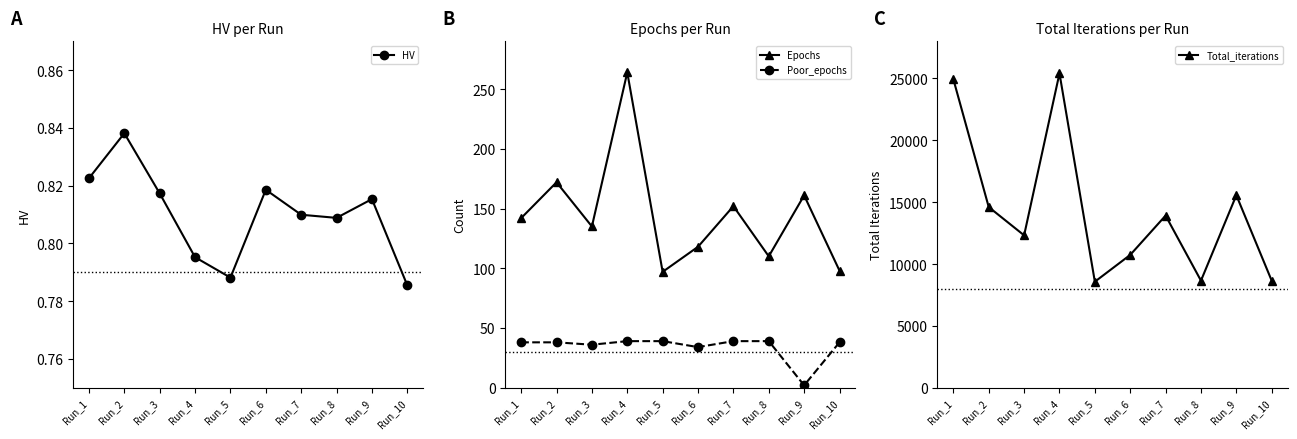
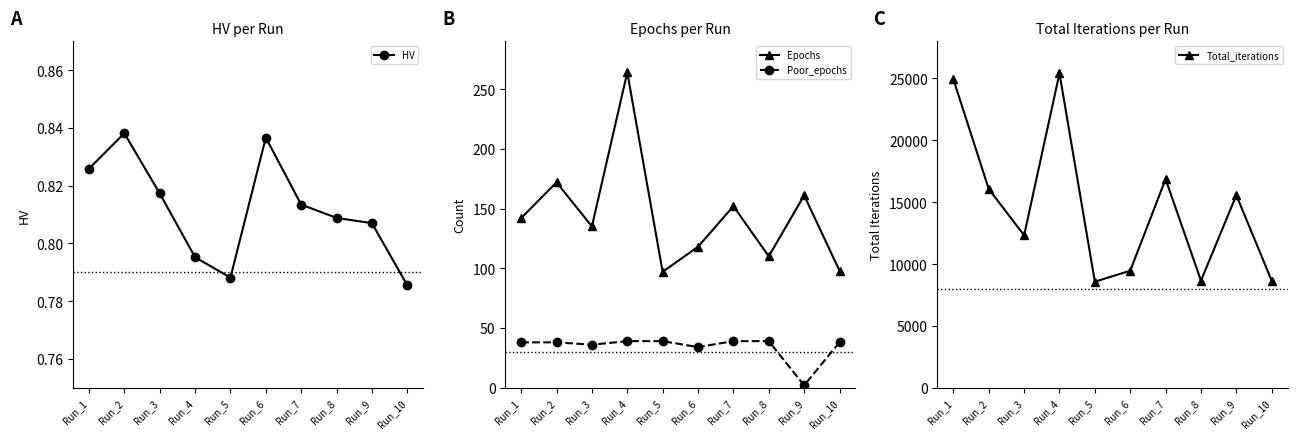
  {
    "HV per Run": {
-     "Run_1": 0.823,
+     "Run_1": 0.826,
      "Run_2": 0.838,
      "Run_3": 0.817,
      "Run_4": 0.795,
      "Run_5": 0.788,
-     "Run_6": 0.819,
-     "Run_7": 0.810,
+     "Run_6": 0.837,
+     "Run_7": 0.813,
      "Run_8": 0.809,
-     "Run_9": 0.815,
+     "Run_9": 0.807,
      "Run_10": 0.785
    },
    "Total Iterations per Run": {
      "Run_1": 24900,
-     "Run_2": 14600,
+     "Run_2": 16100,
      "Run_3": 12300,
      "Run_4": 25400,
      "Run_5": 8600,
-     "Run_6": 10700,
-     "Run_7": 13900,
+     "Run_6": 9500,
+     "Run_7": 16900,
      "Run_8": 8700,
      "Run_9": 15600,
      "Run_10": 8700
    }
  }
